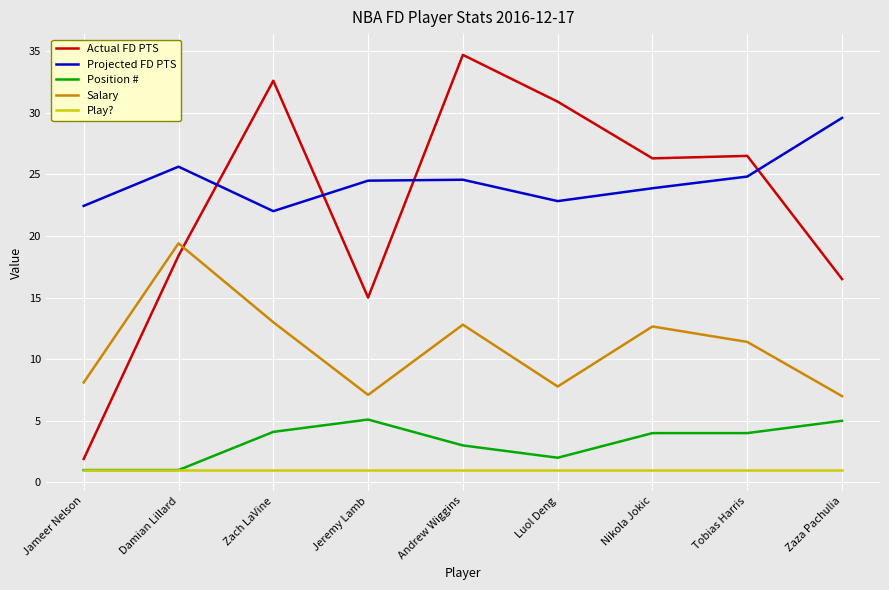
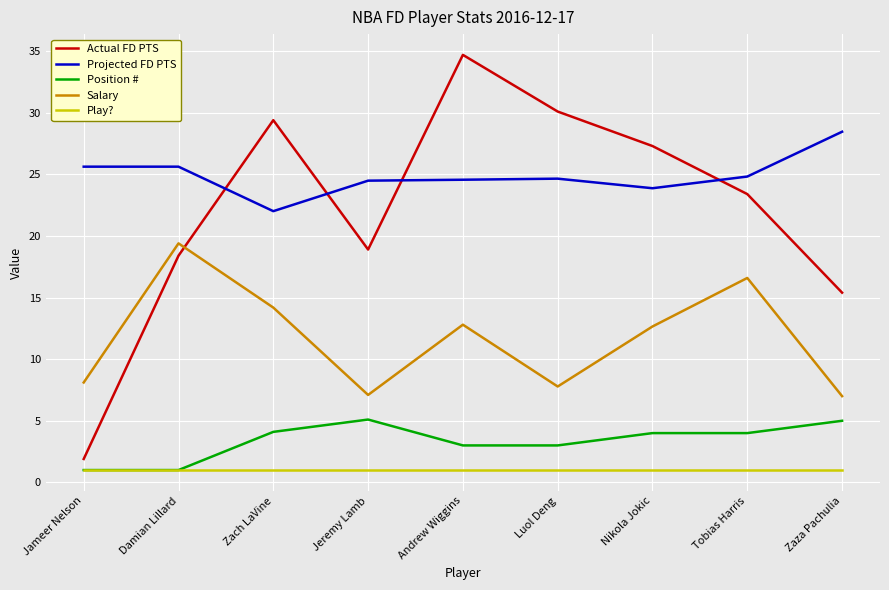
  {
    "Actual FD PTS": {
      "Jameer Nelson": 1.9,
      "Damian Lillard": 18.4,
-     "Zach LaVine": 32.6,
-     "Jeremy Lamb": 15.0,
+     "Zach LaVine": 29.4,
+     "Jeremy Lamb": 18.9,
      "Andrew Wiggins": 34.7,
-     "Luol Deng": 30.9,
-     "Nikola Jokic": 26.3,
-     "Tobias Harris": 26.5,
-     "Zaza Pachulia": 16.5
+     "Luol Deng": 30.1,
+     "Nikola Jokic": 27.3,
+     "Tobias Harris": 23.4,
+     "Zaza Pachulia": 15.4
    },
    "Projected FD PTS": {
-     "Jameer Nelson": 22.4,
+     "Jameer Nelson": 25.6,
      "Damian Lillard": 25.6,
      "Zach LaVine": 22.0,
      "Jeremy Lamb": 24.5,
      "Andrew Wiggins": 24.6,
-     "Luol Deng": 22.8,
+     "Luol Deng": 24.7,
      "Nikola Jokic": 23.9,
      "Tobias Harris": 24.8,
-     "Zaza Pachulia": 29.6
+     "Zaza Pachulia": 28.5
    },
    "Position #": {
      "Zach LaVine": 4,
      "Jeremy Lamb": 5,
      "Andrew Wiggins": 3,
-     "Luol Deng": 2,
+     "Luol Deng": 3,
      "Nikola Jokic": 4,
      "Tobias Harris": 4,
      "Zaza Pachulia": 5
    },
    "Salary": {
      "Jameer Nelson": 8.1,
      "Damian Lillard": 19.4,
-     "Zach LaVine": 13.0,
+     "Zach LaVine": 14.2,
      "Jeremy Lamb": 7.1,
      "Andrew Wiggins": 12.8,
      "Luol Deng": 7.8,
      "Nikola Jokic": 12.7,
-     "Tobias Harris": 11.4,
+     "Tobias Harris": 16.6,
      "Zaza Pachulia": 7.0
    },
    "Play?": {
      "Zach LaVine": 1.0,
      "Jeremy Lamb": 1.0,
      "Andrew Wiggins": 1.0,
      "Luol Deng": 1.0,
      "Nikola Jokic": 1.0,
      "Tobias Harris": 1.0,
      "Zaza Pachulia": 1.0
    }
  }
